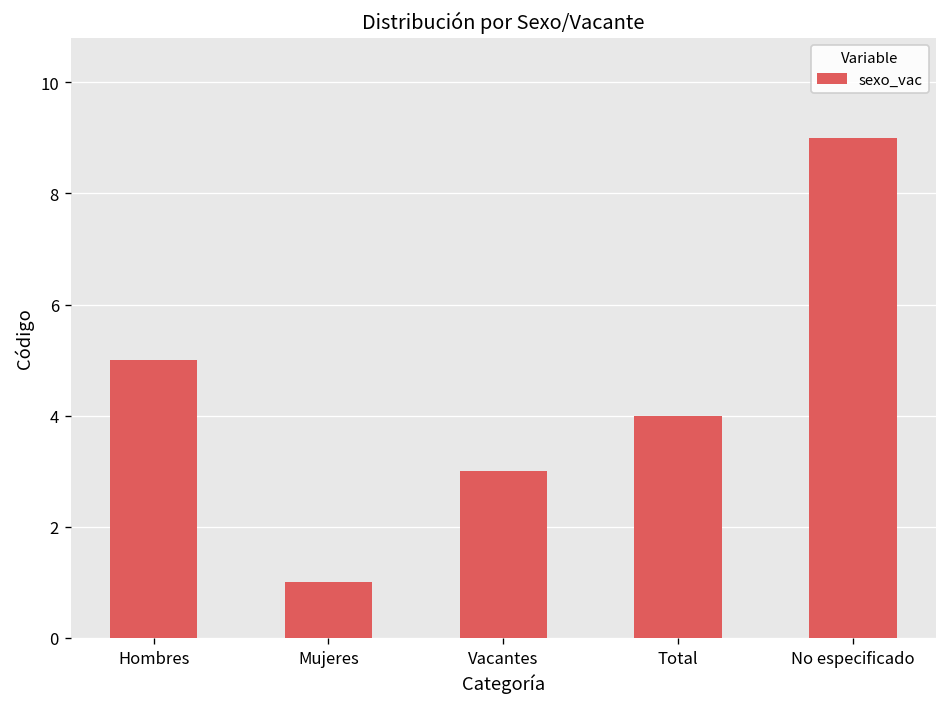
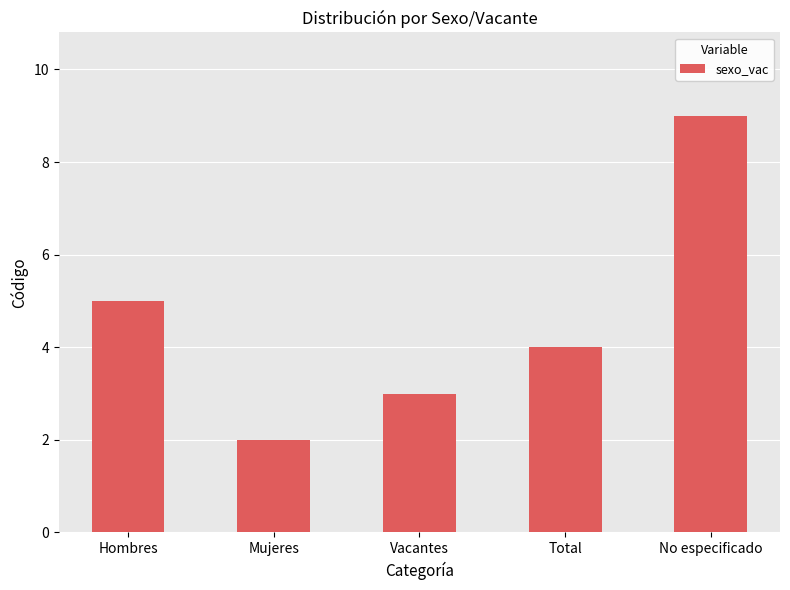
  {
    "Hombres": 5,
-   "Mujeres": 1,
+   "Mujeres": 2,
    "Vacantes": 3,
    "Total": 4,
    "No especificado": 9
  }
